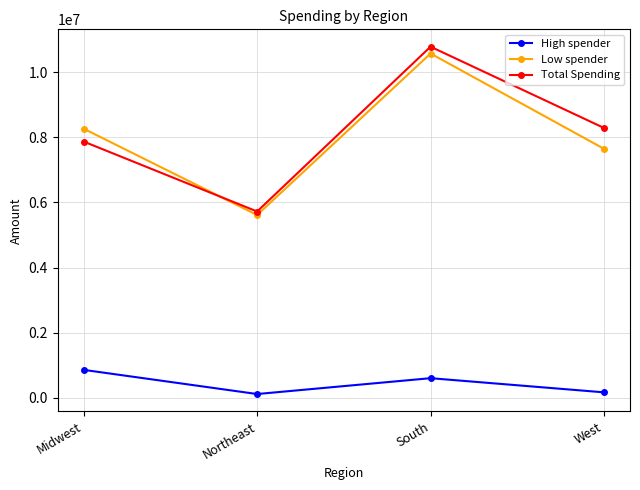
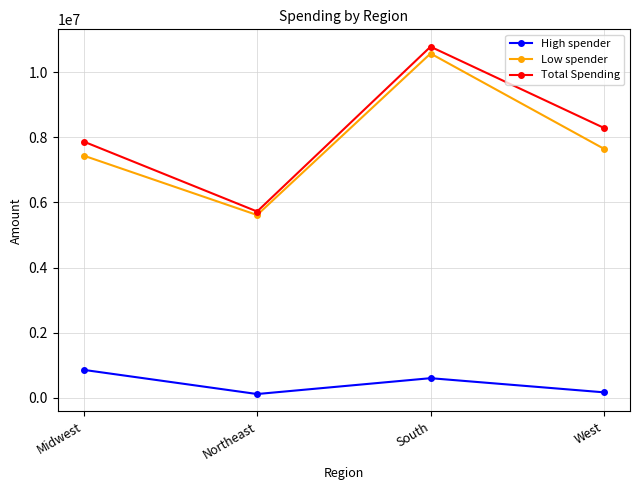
  {
    "High spender": {
      "Midwest": 900000,
      "Northeast": 100000,
      "South": 600000,
      "West": 200000
    },
    "Low spender": {
-     "Midwest": 8300000,
+     "Midwest": 7400000,
      "Northeast": 5600000,
      "South": 10600000,
      "West": 7700000
    },
    "Total Spending": {
      "Midwest": 7900000,
      "Northeast": 5700000,
      "South": 10800000,
      "West": 8300000
    }
  }
